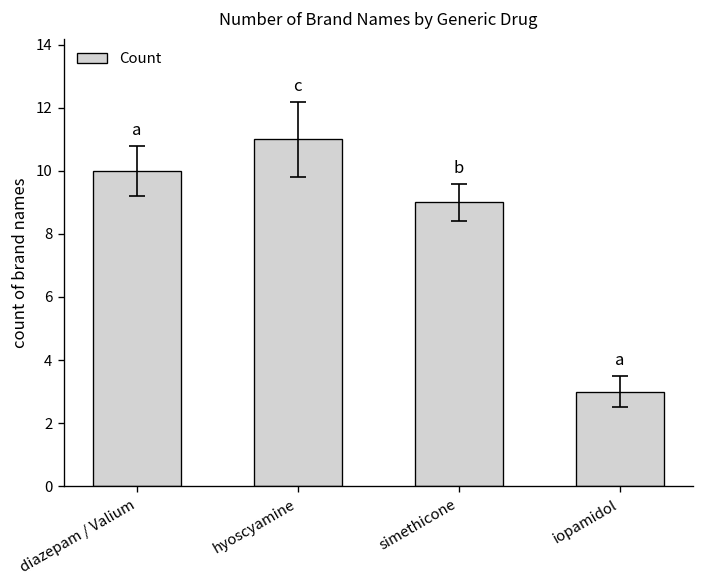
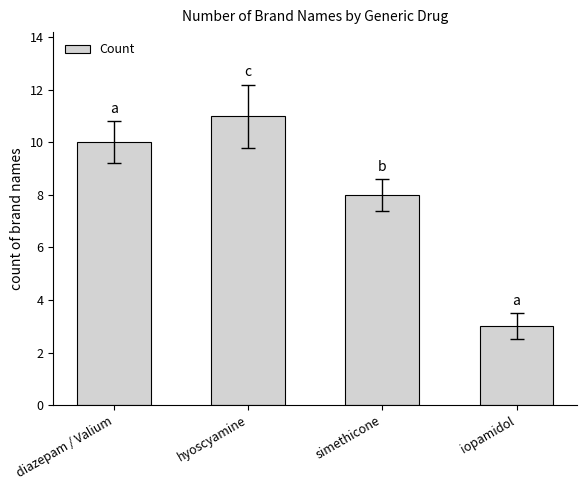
  {
    "Count": {
      "diazepam / Valium": 10,
      "hyoscyamine": 11,
-     "simethicone": 9,
+     "simethicone": 8,
      "iopamidol": 3
    }
  }
